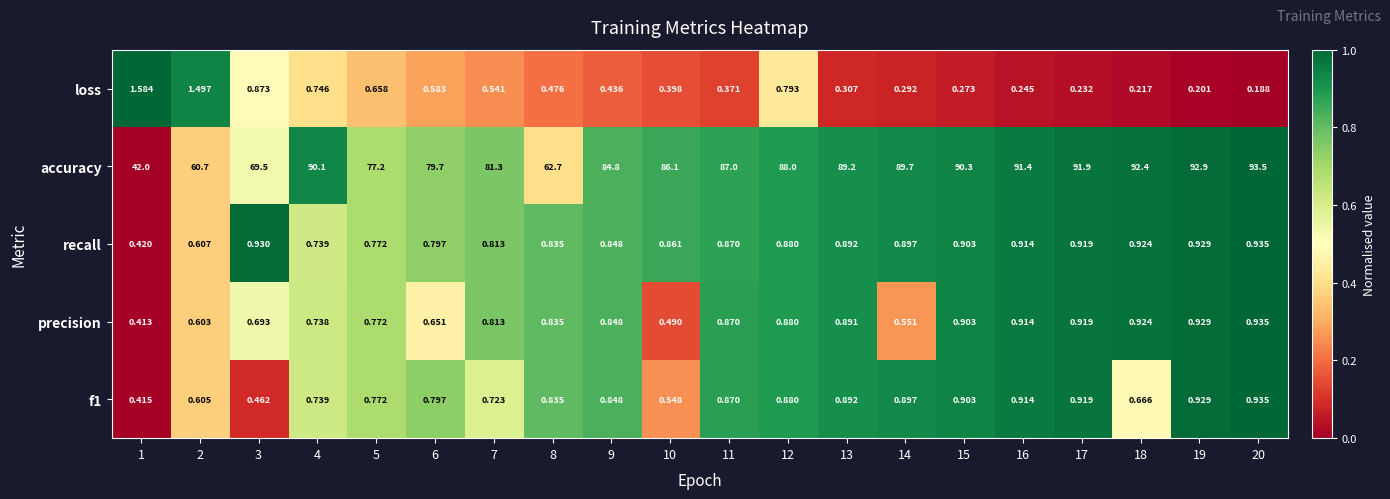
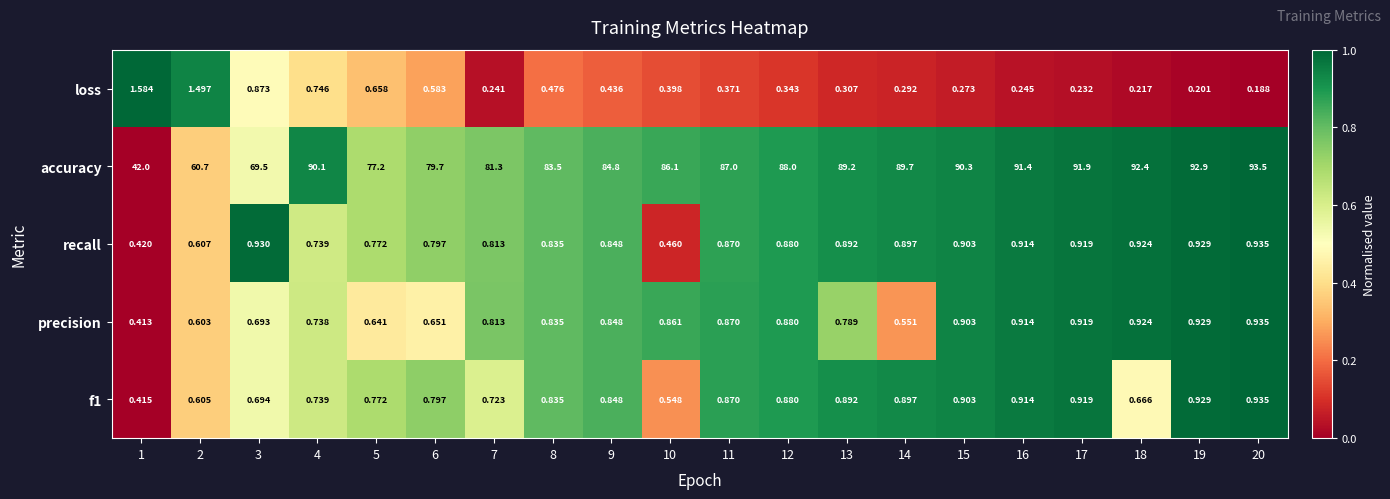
  {
    "loss": {
      "1": 1.584,
      "2": 1.497,
      "3": 0.873,
      "4": 0.746,
      "5": 0.658,
      "6": 0.583,
-     "7": 0.541,
+     "7": 0.241,
      "8": 0.476,
      "9": 0.436,
      "10": 0.398,
      "11": 0.371,
-     "12": 0.793,
+     "12": 0.343,
      "13": 0.307,
      "14": 0.292,
      "15": 0.273,
      "16": 0.245,
      "17": 0.232,
      "18": 0.217,
      "19": 0.201,
      "20": 0.188
    },
    "accuracy": {
      "1": 42.0,
      "2": 60.7,
      "3": 69.5,
      "4": 90.1,
      "5": 77.2,
      "6": 79.7,
      "7": 81.3,
-     "8": 62.7,
+     "8": 83.5,
      "9": 84.8,
      "10": 86.1,
      "11": 87.0,
      "12": 88.0,
      "13": 89.2,
      "14": 89.7,
      "15": 90.3,
      "16": 91.4,
      "17": 91.9,
      "18": 92.4,
      "19": 92.9,
      "20": 93.5
    },
    "recall": {
      "1": 0.420,
      "2": 0.607,
      "3": 0.930,
      "4": 0.739,
      "5": 0.772,
      "6": 0.797,
      "7": 0.813,
      "8": 0.835,
      "9": 0.848,
-     "10": 0.861,
+     "10": 0.460,
      "11": 0.870,
      "12": 0.880,
      "13": 0.892,
      "14": 0.897,
      "15": 0.903,
      "16": 0.914,
      "17": 0.919,
      "18": 0.924,
      "19": 0.929,
      "20": 0.935
    },
    "precision": {
      "1": 0.413,
      "2": 0.603,
      "3": 0.693,
      "4": 0.738,
-     "5": 0.772,
+     "5": 0.641,
      "6": 0.651,
      "7": 0.813,
      "8": 0.835,
      "9": 0.848,
-     "10": 0.490,
+     "10": 0.861,
      "11": 0.870,
      "12": 0.880,
-     "13": 0.891,
+     "13": 0.789,
      "14": 0.551,
      "15": 0.903,
      "16": 0.914,
      "17": 0.919,
      "18": 0.924,
      "19": 0.929,
      "20": 0.935
    },
    "f1": {
      "1": 0.415,
      "2": 0.605,
-     "3": 0.462,
+     "3": 0.694,
      "4": 0.739,
      "5": 0.772,
      "6": 0.797,
      "7": 0.723,
      "8": 0.835,
      "9": 0.848,
      "10": 0.548,
      "11": 0.870,
      "12": 0.880,
      "13": 0.892,
      "14": 0.897,
      "15": 0.903,
      "16": 0.914,
      "17": 0.919,
      "18": 0.666,
      "19": 0.929,
      "20": 0.935
    }
  }
